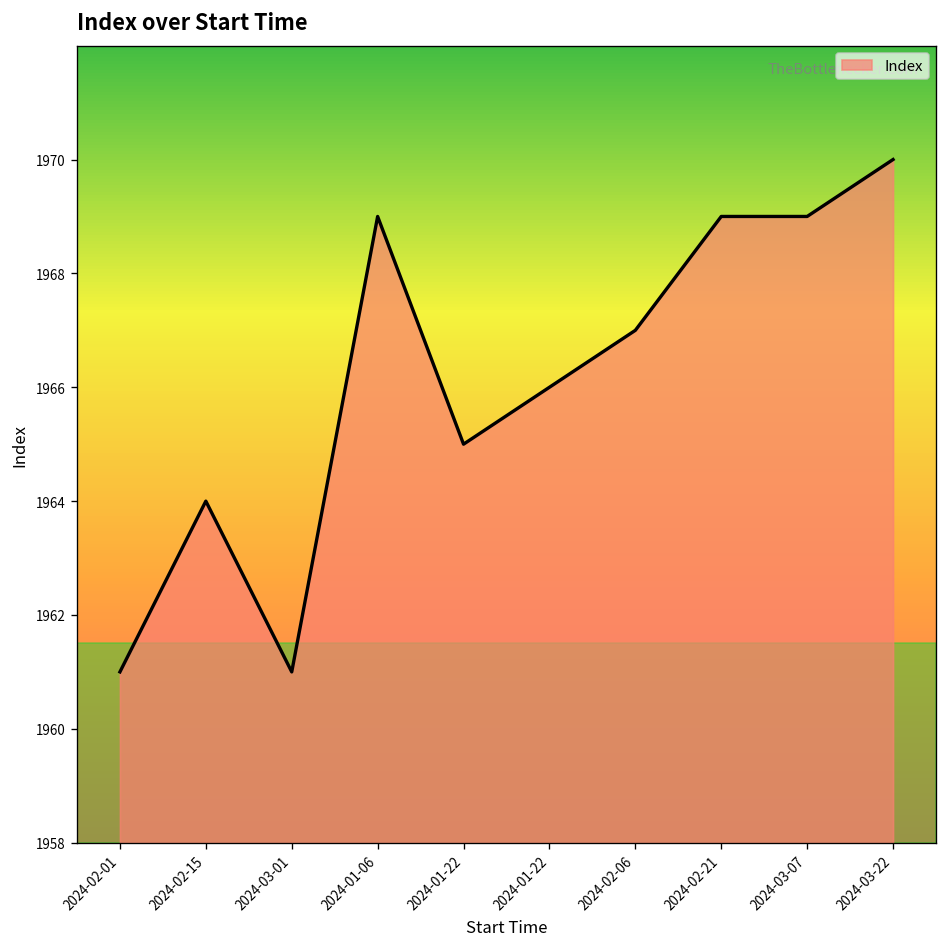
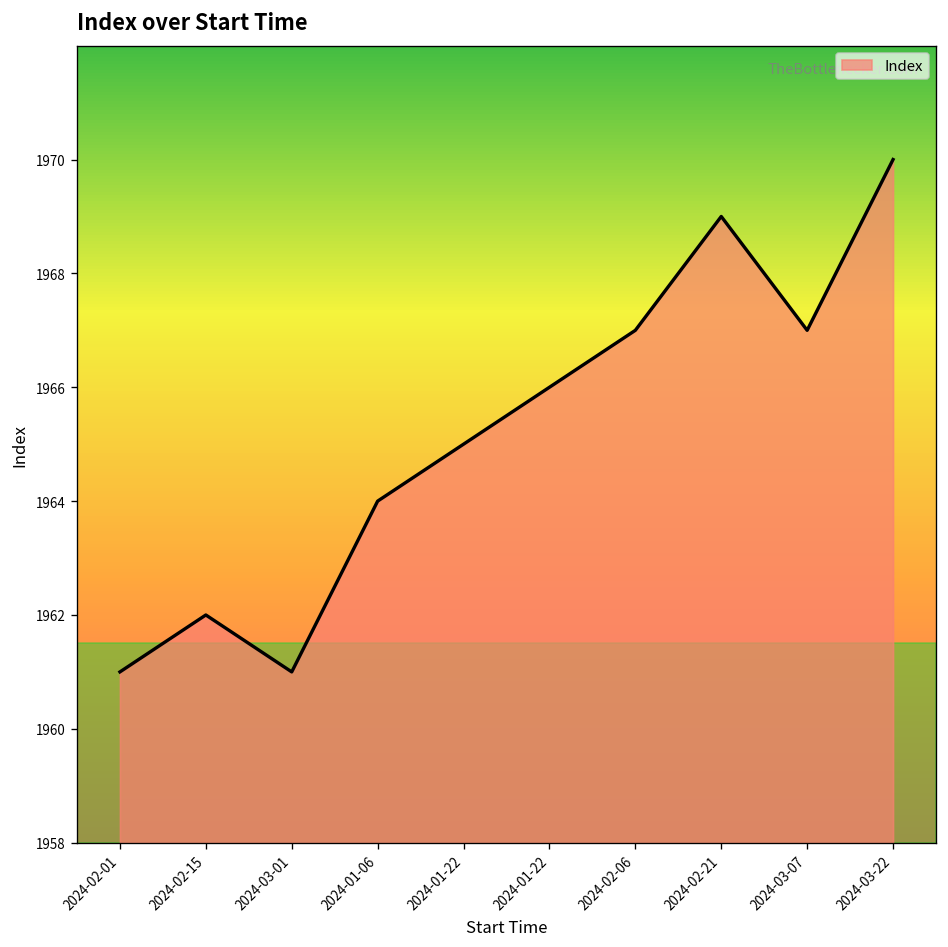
  {
-   "2024-02-15": 1964,
-   "2024-01-06": 1969,
+   "2024-02-15": 1962,
+   "2024-01-06": 1964,
    "2024-02-06": 1967,
    "2024-02-21": 1969,
-   "2024-03-07": 1969,
+   "2024-03-07": 1967,
    "2024-03-22": 1970
  }
